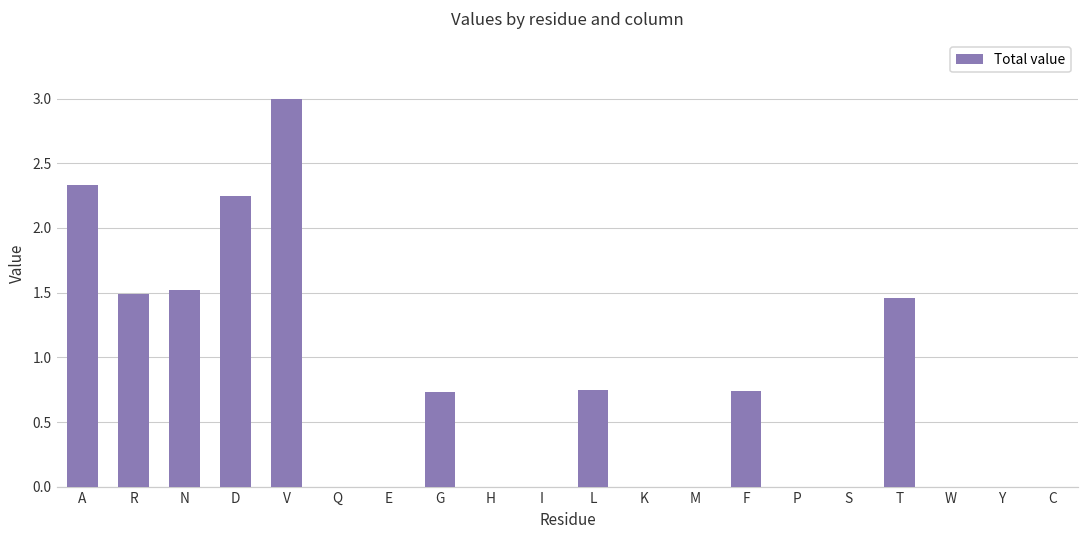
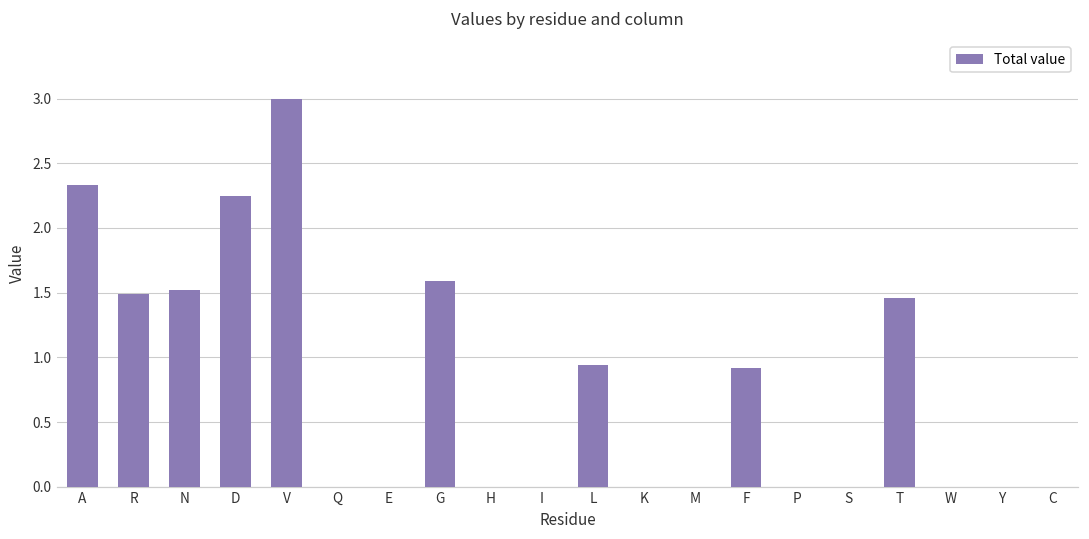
  {
    "A": 2.33,
    "R": 1.49,
    "N": 1.52,
    "D": 2.25,
    "V": 3.00,
    "Q": 0.00,
    "E": 0.00,
-   "G": 0.73,
+   "G": 1.59,
    "H": 0.00,
    "I": 0.00,
-   "L": 0.75,
+   "L": 0.94,
    "K": 0.00,
    "M": 0.00,
-   "F": 0.74,
+   "F": 0.92,
    "P": 0.00,
    "S": 0.00,
    "T": 1.46,
    "W": 0.00,
    "Y": 0.00,
    "C": 0.00
  }
